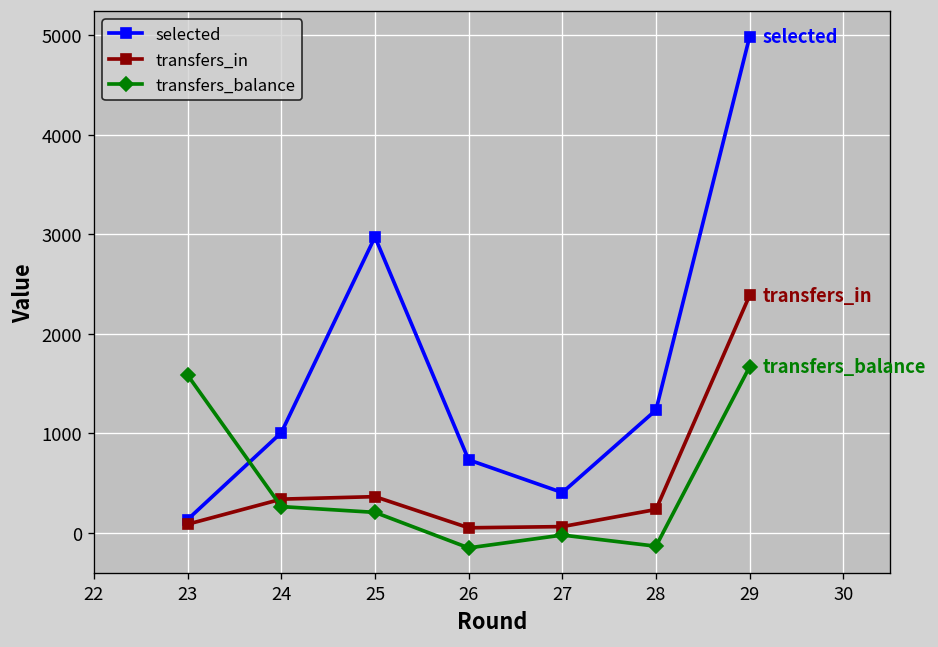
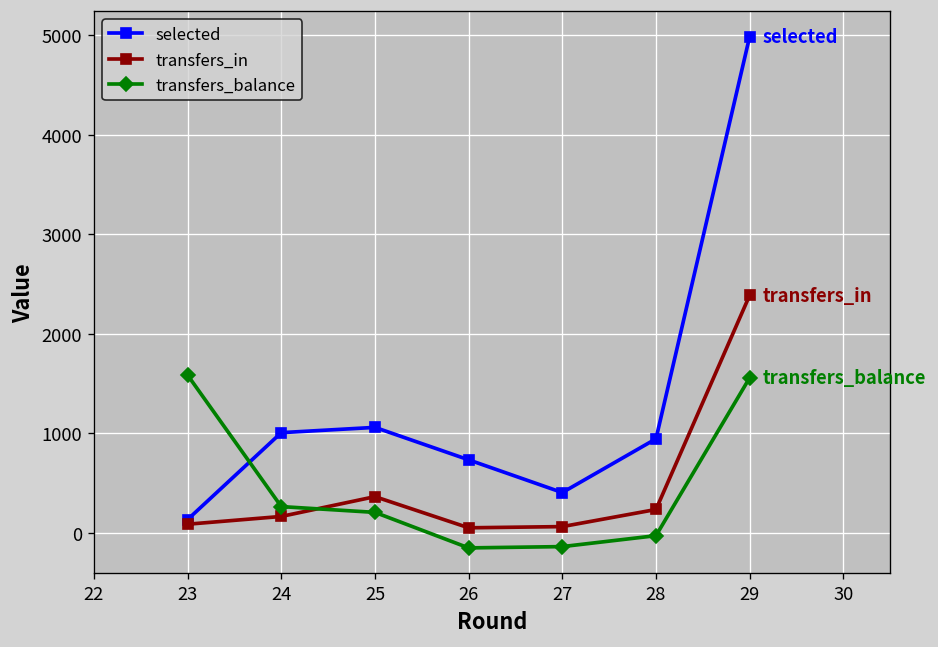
  {
    "selected": {
      "23": 100,
      "24": 1000,
-     "25": 3000,
+     "25": 1100,
      "26": 700,
      "27": 400,
-     "28": 1200,
+     "28": 900,
      "29": 5000
    },
    "transfers_in": {
      "23": 100,
-     "24": 300,
+     "24": 200,
      "25": 400,
      "26": 0,
      "27": 100,
      "28": 200,
      "29": 2400
    },
    "transfers_balance": {
      "23": 1600,
      "24": 300,
      "25": 200,
      "26": -200,
-     "27": 0,
-     "28": -100,
-     "29": 1700
+     "27": -100,
+     "28": 0,
+     "29": 1600
    }
  }
